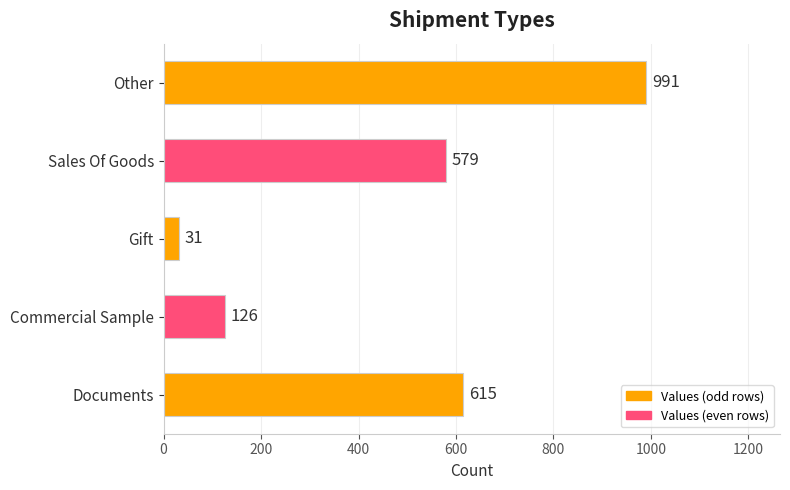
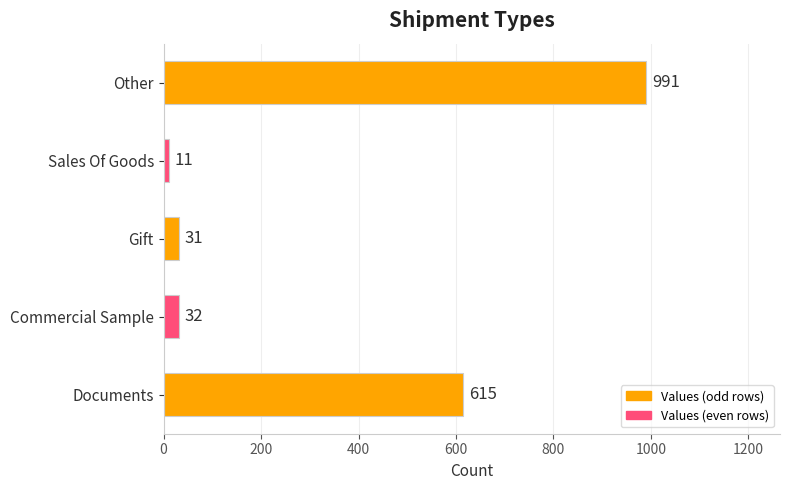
  {
    "Other": 991,
-   "Sales Of Goods": 579,
+   "Sales Of Goods": 11,
    "Gift": 31,
-   "Commercial Sample": 126,
+   "Commercial Sample": 32,
    "Documents": 615
  }
